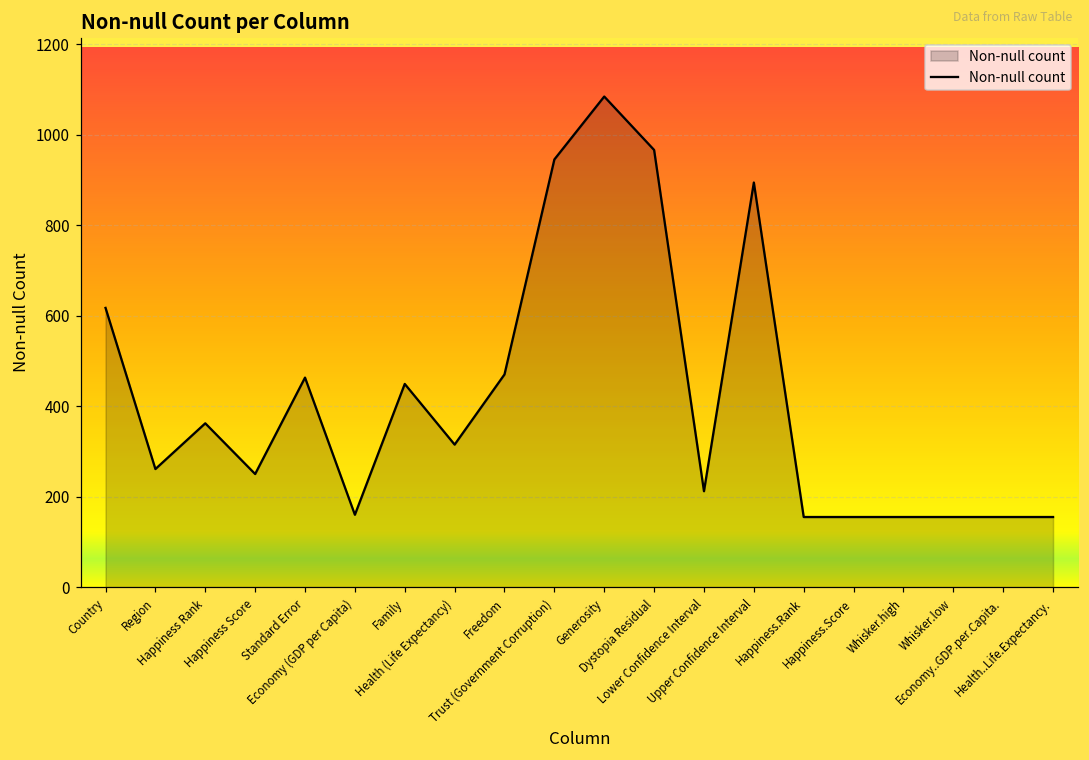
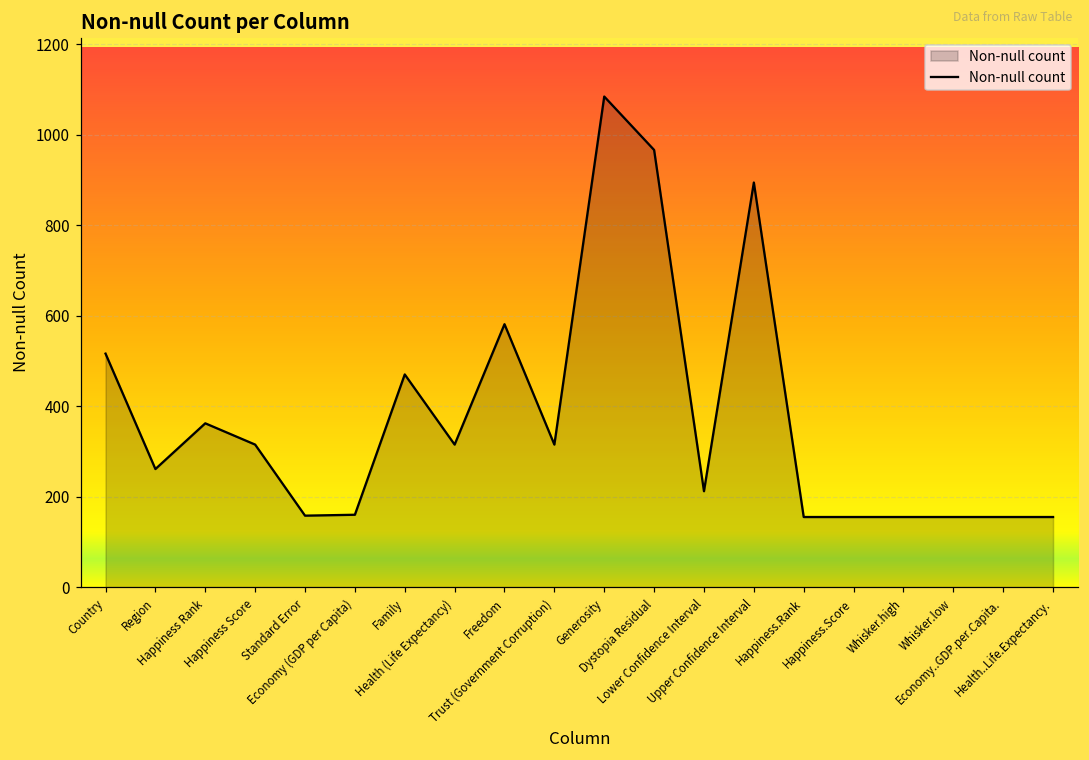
  {
-   "Country": 620,
+   "Country": 520,
    "Region": 260,
    "Happiness Rank": 360,
-   "Happiness Score": 250,
-   "Standard Error": 460,
+   "Happiness Score": 320,
+   "Standard Error": 160,
    "Economy (GDP per Capita)": 160,
-   "Family": 450,
+   "Family": 470,
    "Health (Life Expectancy)": 320,
-   "Freedom": 470,
-   "Trust (Government Corruption)": 950,
+   "Freedom": 580,
+   "Trust (Government Corruption)": 320,
    "Generosity": 1080,
    "Dystopia Residual": 970,
    "Lower Confidence Interval": 210,
    "Upper Confidence Interval": 890,
    "Happiness.Rank": 160,
    "Happiness.Score": 160,
    "Whisker.high": 160,
    "Whisker.low": 160,
    "Economy..GDP.per.Capita.": 160,
    "Health..Life.Expectancy.": 160
  }
